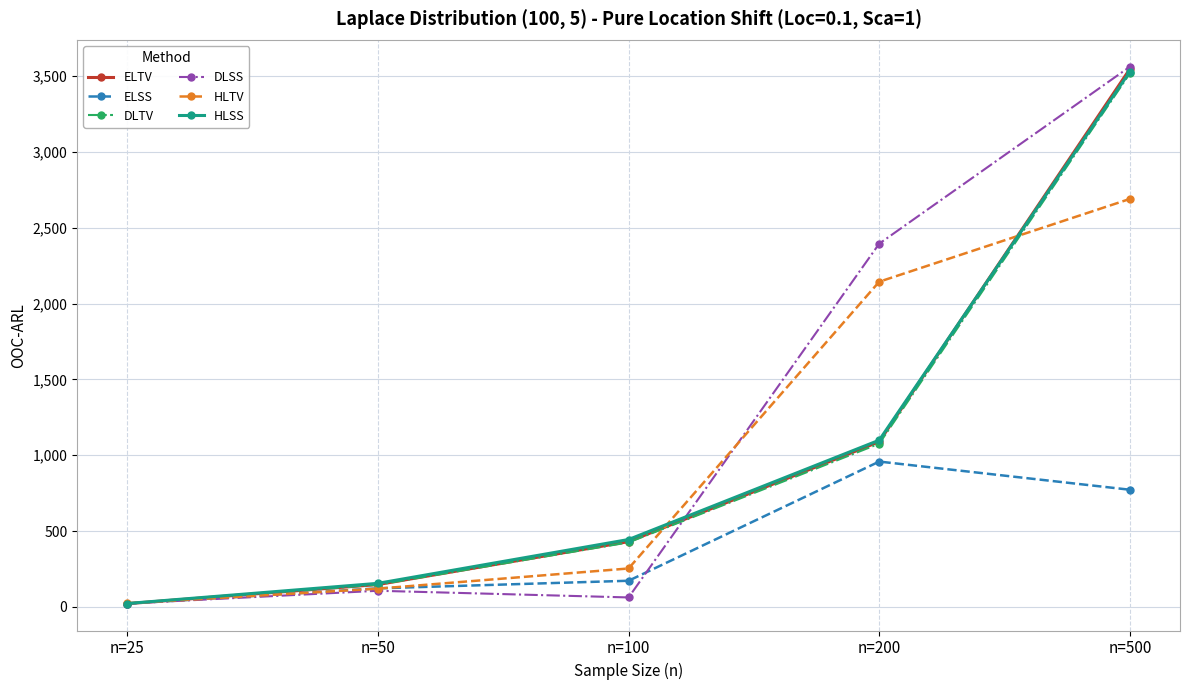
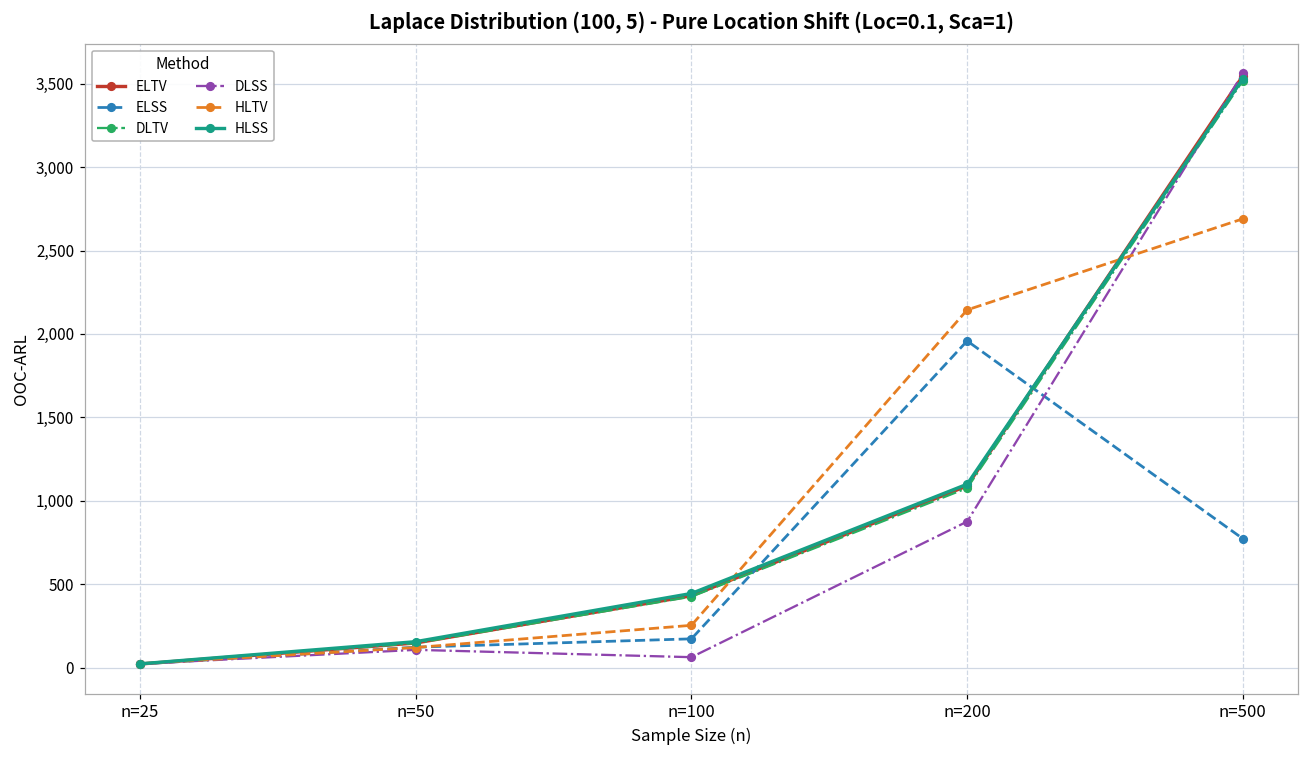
  {
    "ELSS": {
      "n=100": "170",
-     "n=200": "960",
+     "n=200": "1,960",
      "n=500": "770"
    },
    "DLSS": {
      "n=100": "60",
-     "n=200": "2,400"
+     "n=200": "880"
    },
    "HLTV": {
      "n=100": "250",
      "n=200": "2,140",
      "n=500": "2,690"
    }
  }
